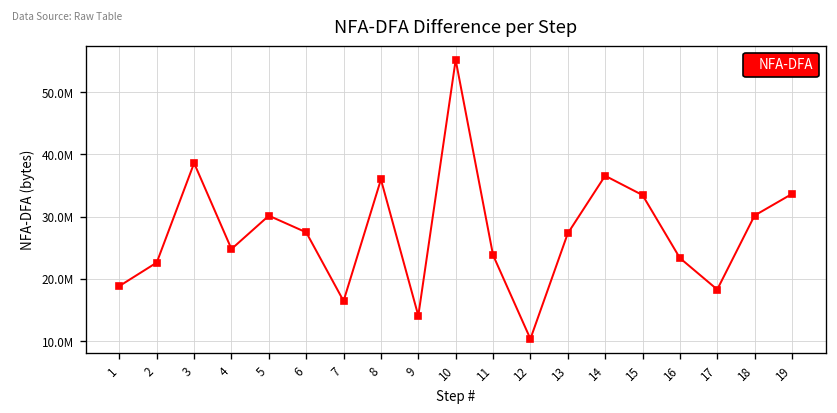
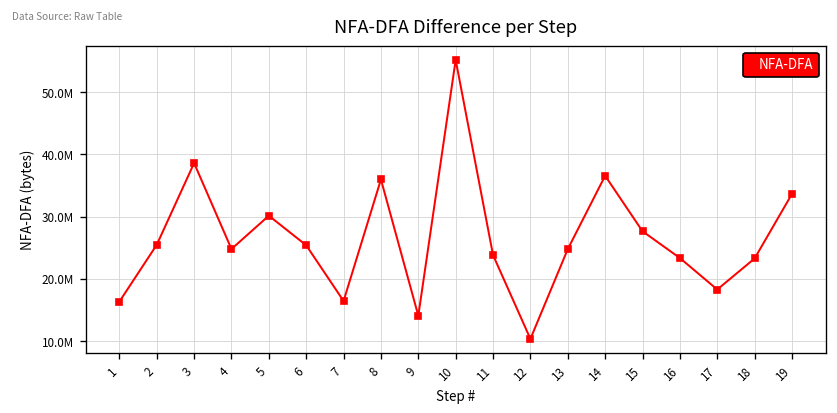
  {
-   "1": 19000000,
-   "2": 23000000,
+   "1": 16000000,
+   "2": 25000000,
    "3": 39000000,
    "4": 25000000,
    "5": 30000000,
-   "6": 27000000,
+   "6": 25000000,
    "7": 16000000,
    "8": 36000000,
    "9": 14000000,
    "10": 55000000,
    "11": 24000000,
    "12": 10000000,
-   "13": 27000000,
+   "13": 25000000,
    "14": 37000000,
-   "15": 33000000,
+   "15": 28000000,
    "16": 23000000,
    "17": 18000000,
-   "18": 30000000,
+   "18": 23000000,
    "19": 34000000
  }
